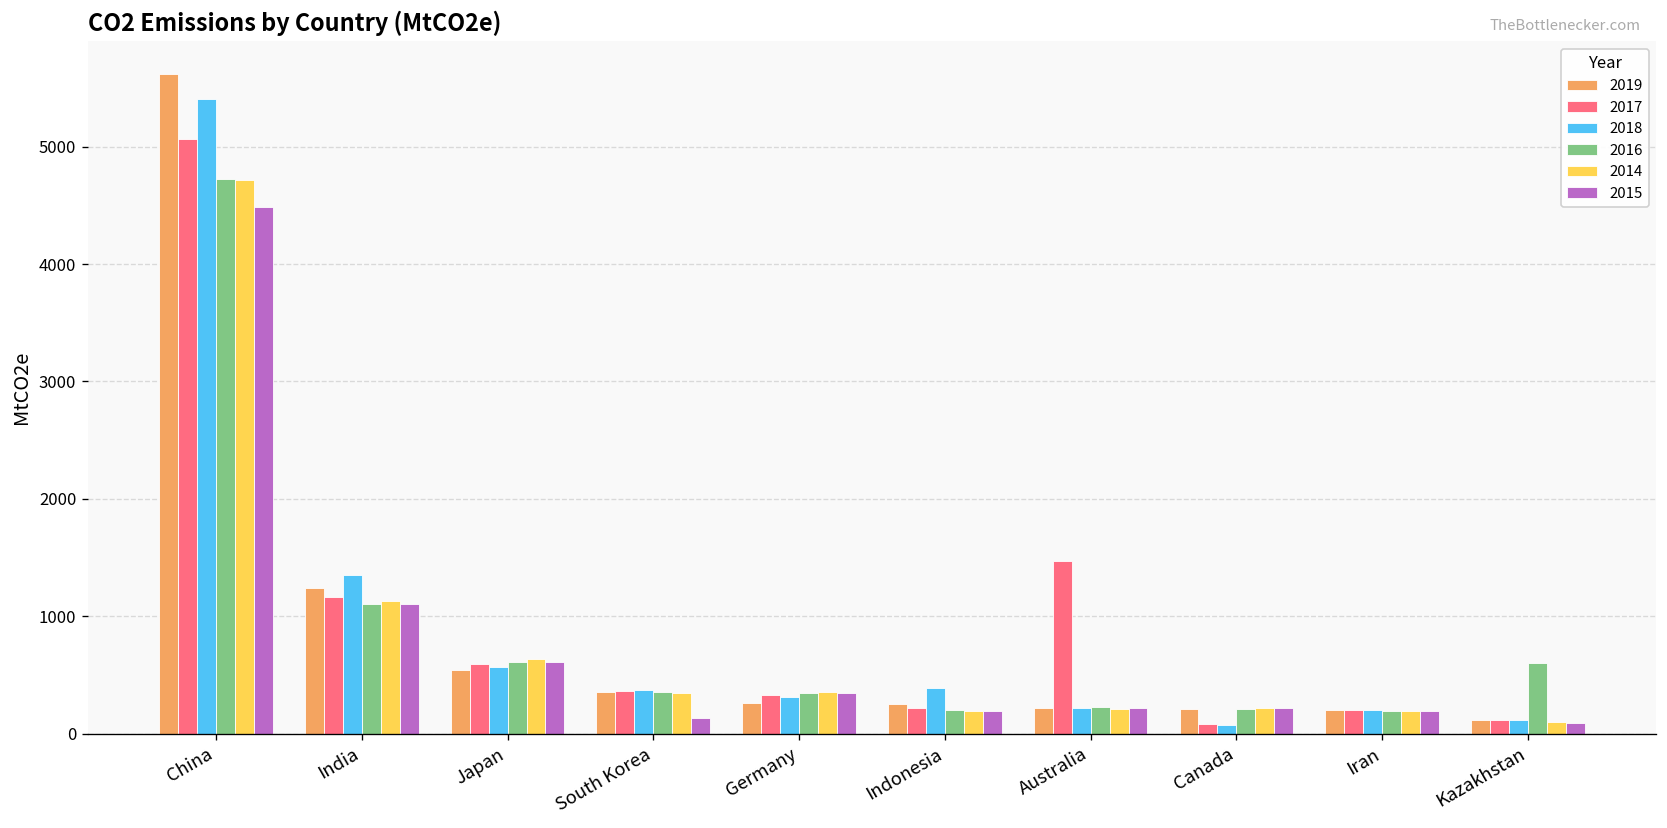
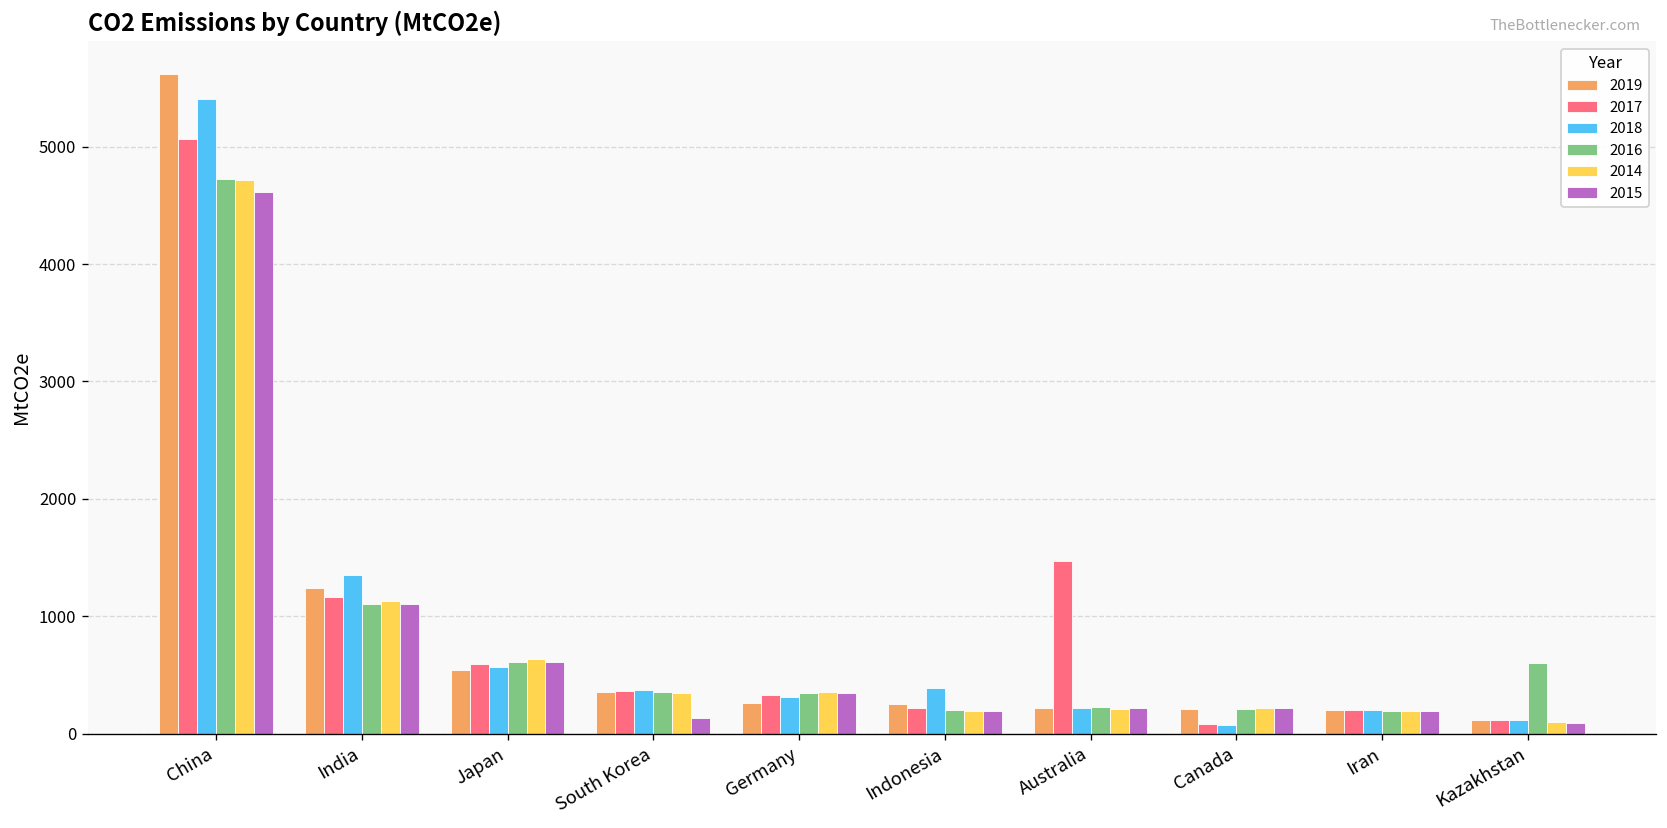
  {
    "2017": {
      "China": 5100,
      "India": 1200,
      "Japan": 600,
      "South Korea": 400,
      "Germany": 300,
      "Indonesia": 200,
      "Australia": 1500,
      "Canada": 100,
      "Iran": 200,
      "Kazakhstan": 100
    },
    "2018": {
      "China": 5400,
      "India": 1400,
      "Japan": 600,
      "South Korea": 400,
      "Germany": 300,
      "Indonesia": 400,
      "Australia": 200,
      "Canada": 100,
      "Iran": 200,
      "Kazakhstan": 100
    },
    "2016": {
      "China": 4700,
      "India": 1100,
      "Japan": 600,
      "South Korea": 400,
      "Germany": 300,
      "Indonesia": 200,
      "Australia": 200,
      "Canada": 200,
      "Iran": 200,
      "Kazakhstan": 600
    },
    "2015": {
-     "China": 4500,
+     "China": 4600,
      "India": 1100,
      "Japan": 600,
      "South Korea": 100,
      "Germany": 300,
      "Indonesia": 200,
      "Australia": 200,
      "Canada": 200,
      "Iran": 200,
      "Kazakhstan": 100
    }
  }
